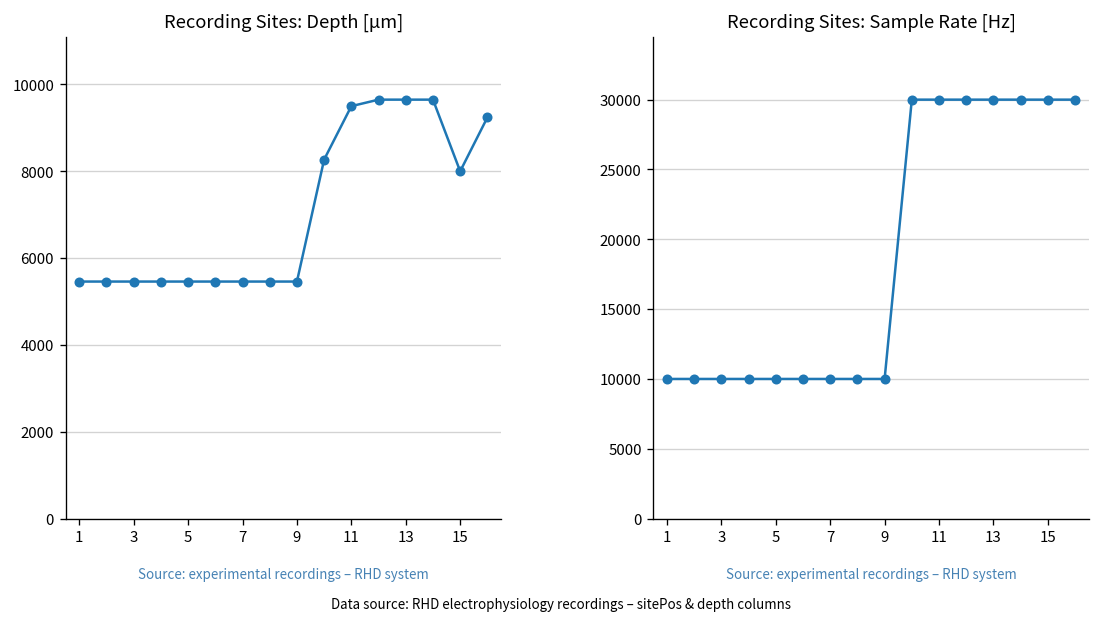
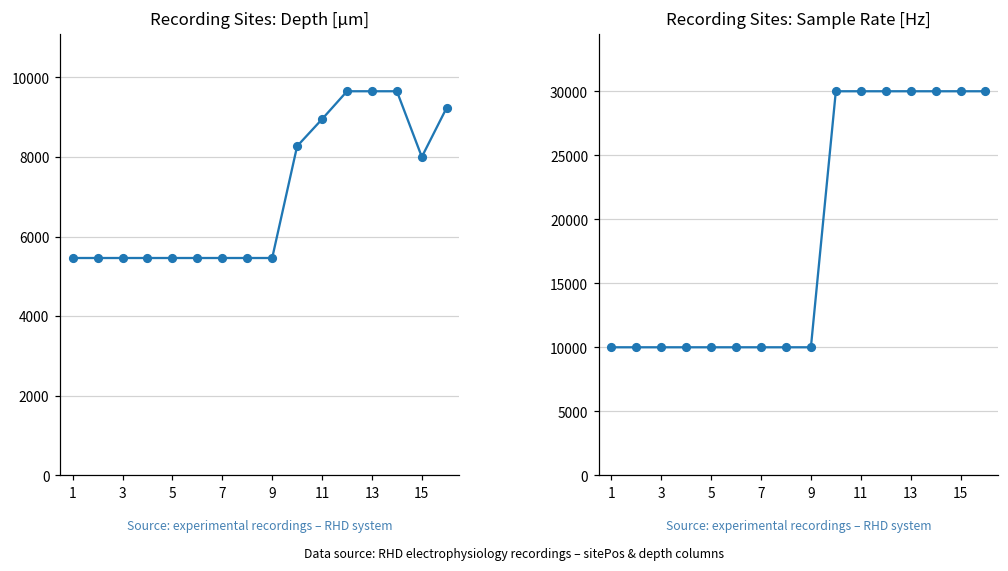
  {
    "Recording Sites: Depth [μm]": {
      "1": 5500,
      "3": 5500,
      "5": 5500,
      "7": 5500,
      "9": 5500,
-     "11": 9500,
+     "11": 8900,
      "13": 9700,
      "15": 8000
    },
    "Recording Sites: Sample Rate [Hz]": {
      "1": 10000,
      "3": 10000,
      "5": 10000,
      "7": 10000,
      "9": 10000,
      "11": 30000,
      "13": 30000,
      "15": 30000
    }
  }
